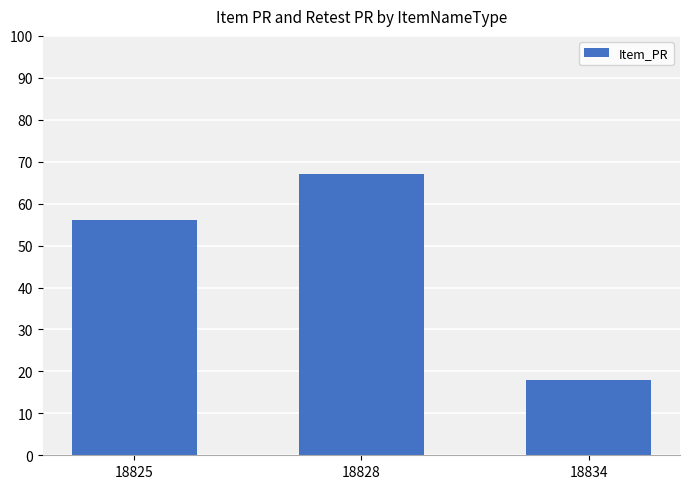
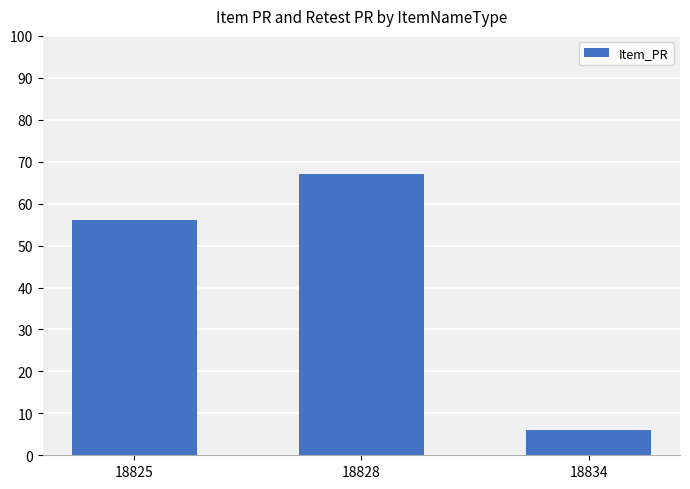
  {
    "18825": 56,
    "18828": 67,
-   "18834": 18
+   "18834": 6
  }
